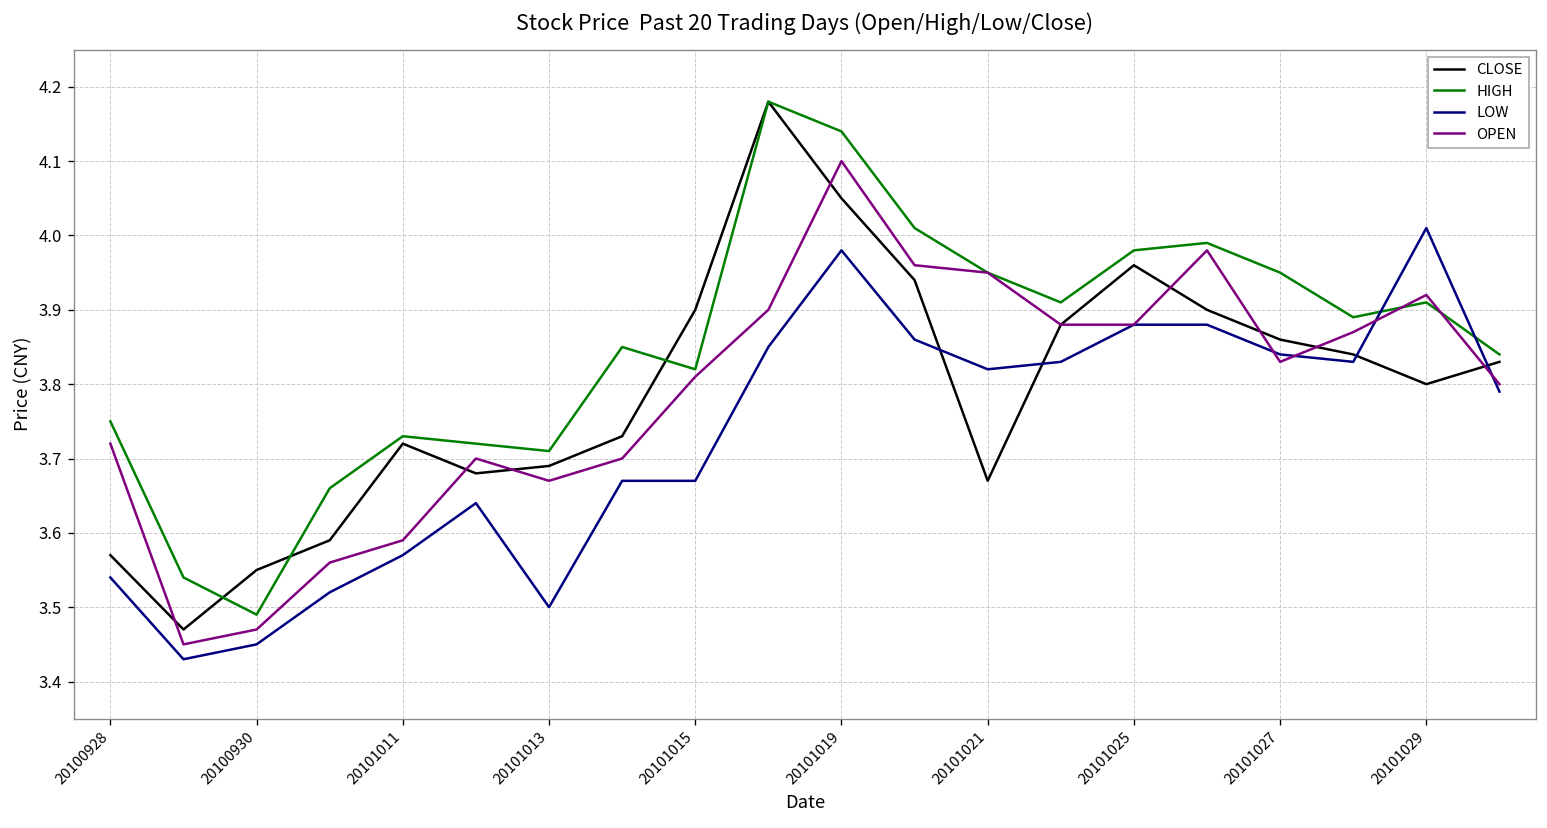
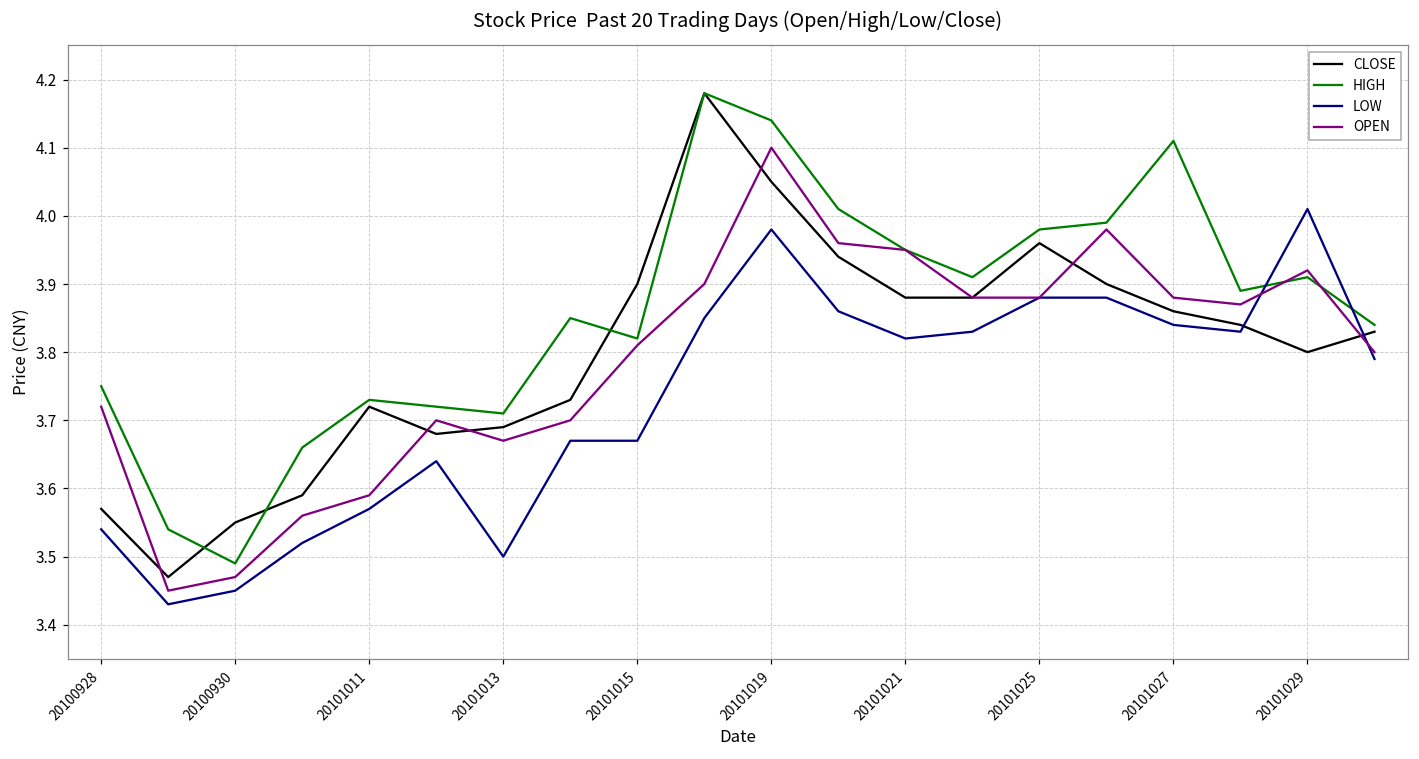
  {
    "CLOSE": {
      "20100928": 3.57,
      "20100930": 3.55,
      "20101011": 3.72,
      "20101013": 3.69,
      "20101015": 3.90,
      "20101019": 4.05,
-     "20101021": 3.67,
+     "20101021": 3.88,
      "20101025": 3.96,
      "20101027": 3.86,
      "20101029": 3.80
    },
    "HIGH": {
      "20100928": 3.75,
      "20100930": 3.49,
      "20101011": 3.73,
      "20101013": 3.71,
      "20101015": 3.82,
      "20101019": 4.14,
      "20101025": 3.98,
-     "20101027": 3.95,
+     "20101027": 4.11,
      "20101029": 3.91
    },
    "LOW": {
      "20100928": 3.54,
      "20100930": 3.45,
      "20101011": 3.57,
      "20101013": 3.50,
      "20101015": 3.67,
      "20101019": 3.98,
      "20101021": 3.82,
      "20101027": 3.84,
      "20101029": 4.01
    },
    "OPEN": {
      "20100928": 3.72,
      "20100930": 3.47,
      "20101011": 3.59,
      "20101013": 3.67,
      "20101015": 3.81,
      "20101019": 4.10,
-     "20101027": 3.83,
+     "20101027": 3.88,
      "20101029": 3.92
    }
  }
